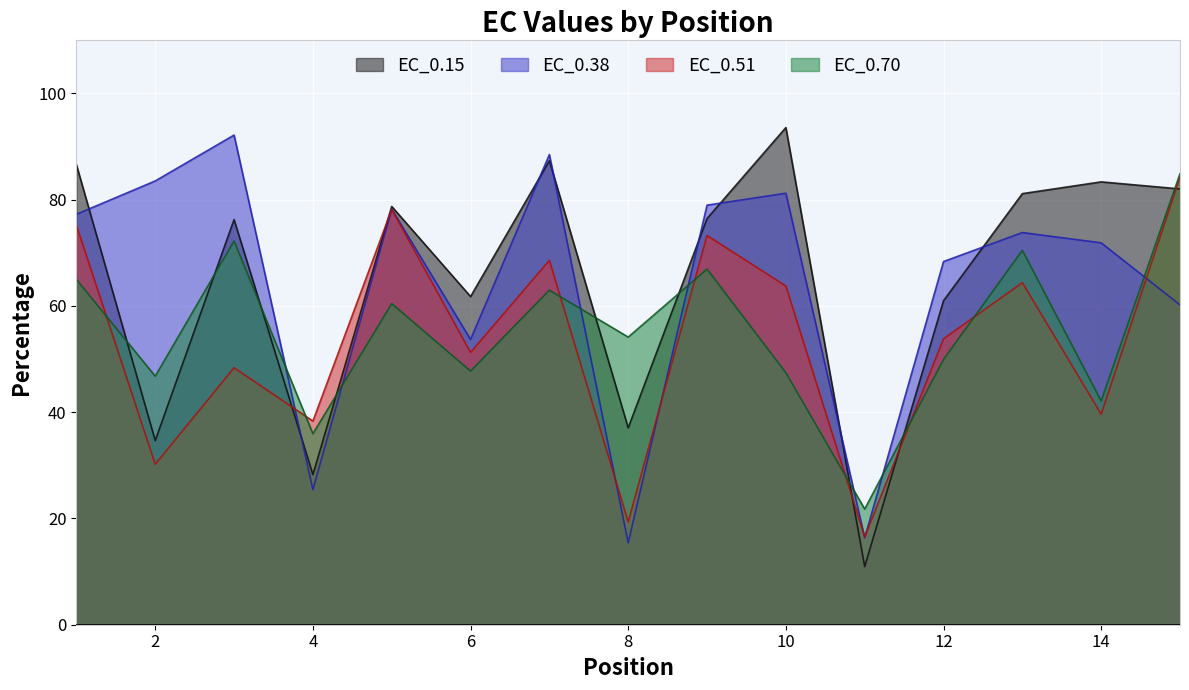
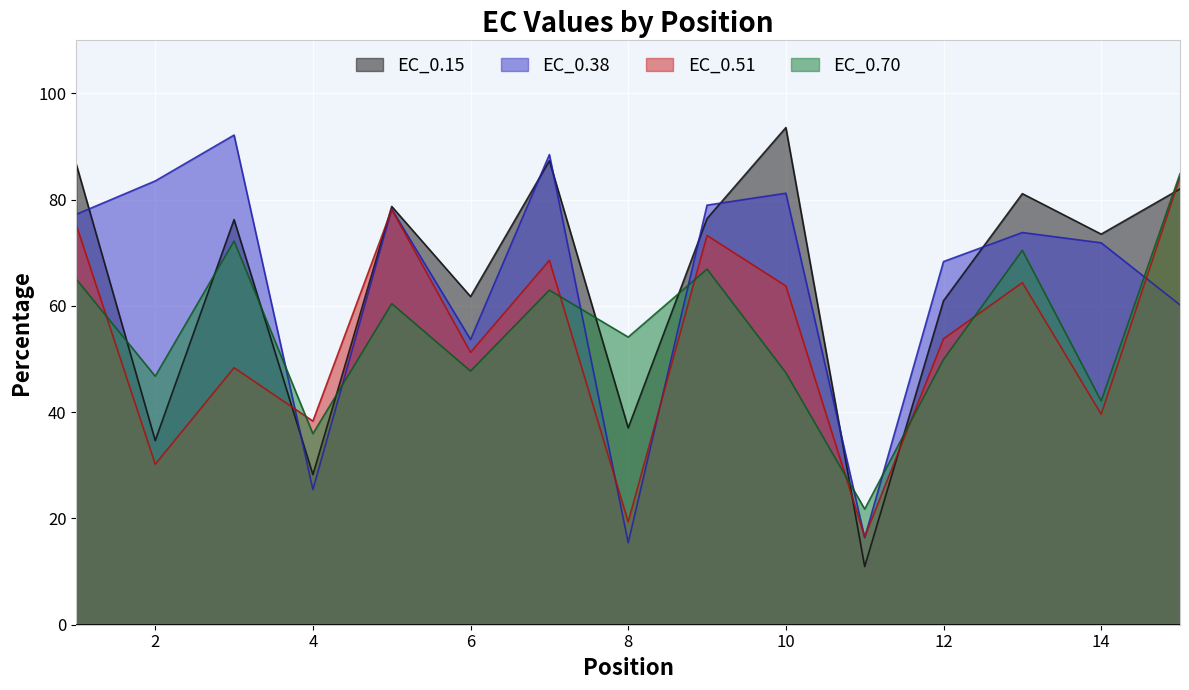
  {
    "EC_0.15": {
      "2": 35,
      "4": 28,
      "6": 62,
      "8": 37,
      "10": 94,
      "12": 61,
-     "14": 83
+     "14": 74
    },
    "EC_0.38": {
      "2": 84,
      "4": 25,
      "6": 54,
      "8": 15,
      "10": 81,
      "12": 68,
      "14": 72
    },
    "EC_0.51": {
      "2": 30,
      "4": 38,
      "6": 51,
      "8": 19,
      "10": 64,
      "12": 54,
      "14": 40
    },
    "EC_0.70": {
      "2": 47,
      "4": 36,
      "6": 48,
      "8": 54,
      "10": 47,
      "12": 50,
      "14": 42
    }
  }
